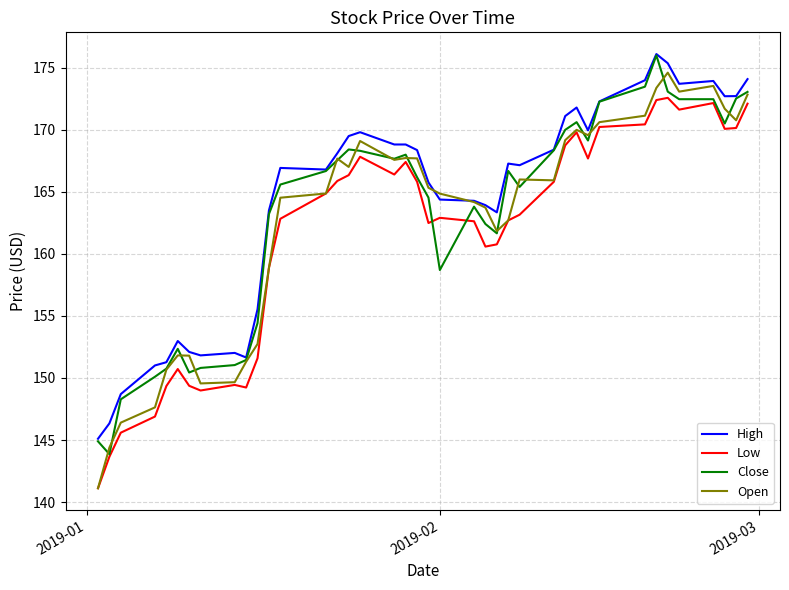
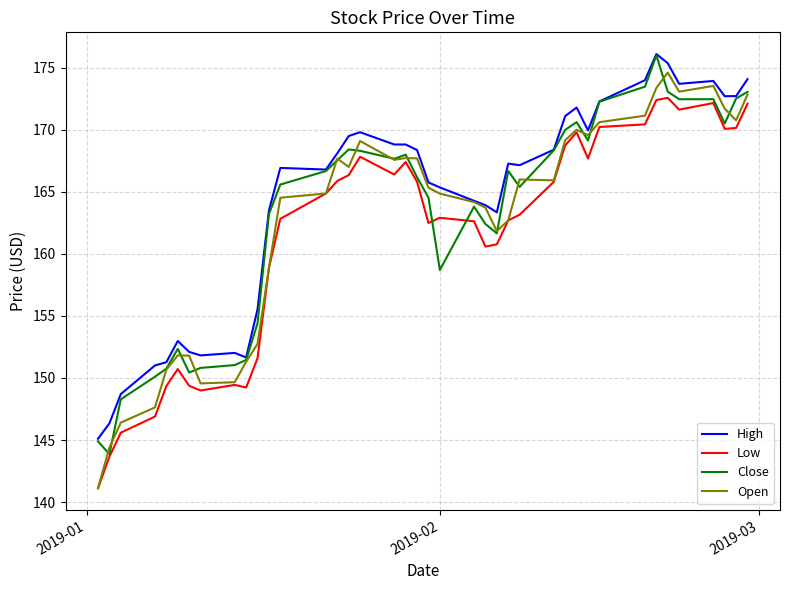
  {
    "High": {
-     "2019-02": 164.4
+     "2019-02": 165.4
    },
    "Low": {
      "2019-02": 162.9
    },
    "Close": {
      "2019-02": 158.7
    },
    "Open": {
      "2019-02": 164.9
    }
  }
